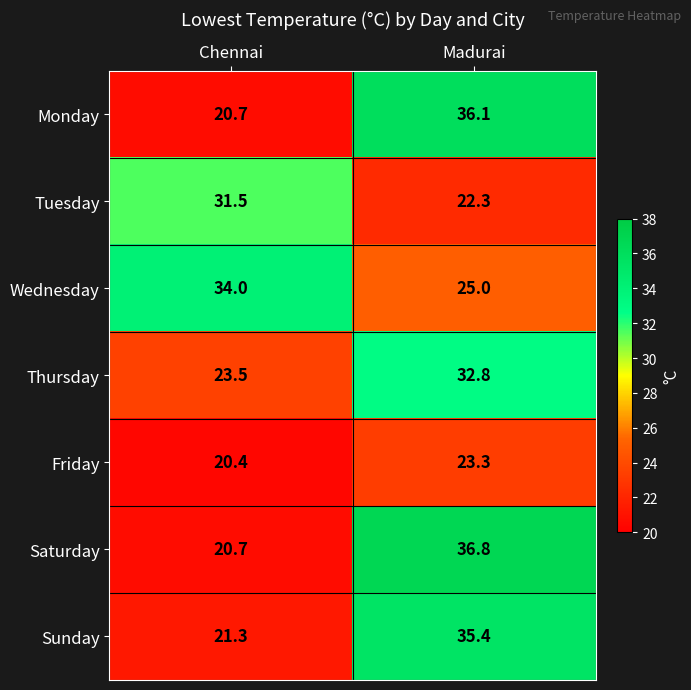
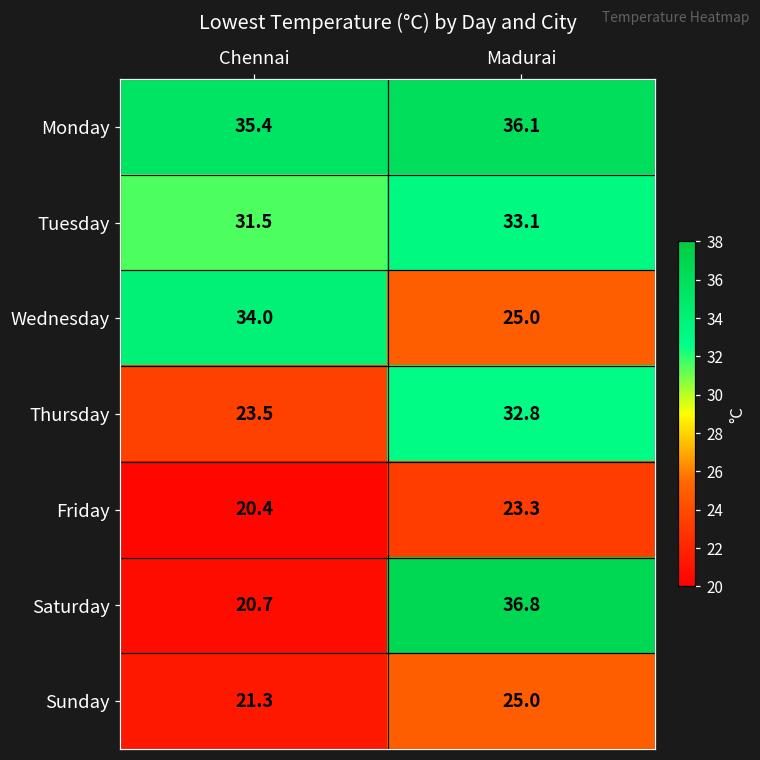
  {
    "Monday": {
-     "Chennai": 20.7,
+     "Chennai": 35.4,
      "Madurai": 36.1
    },
    "Tuesday": {
      "Chennai": 31.5,
-     "Madurai": 22.3
+     "Madurai": 33.1
    },
    "Wednesday": {
      "Chennai": 34.0,
      "Madurai": 25.0
    },
    "Thursday": {
      "Chennai": 23.5,
      "Madurai": 32.8
    },
    "Friday": {
      "Chennai": 20.4,
      "Madurai": 23.3
    },
    "Saturday": {
      "Chennai": 20.7,
      "Madurai": 36.8
    },
    "Sunday": {
      "Chennai": 21.3,
-     "Madurai": 35.4
+     "Madurai": 25.0
    }
  }
